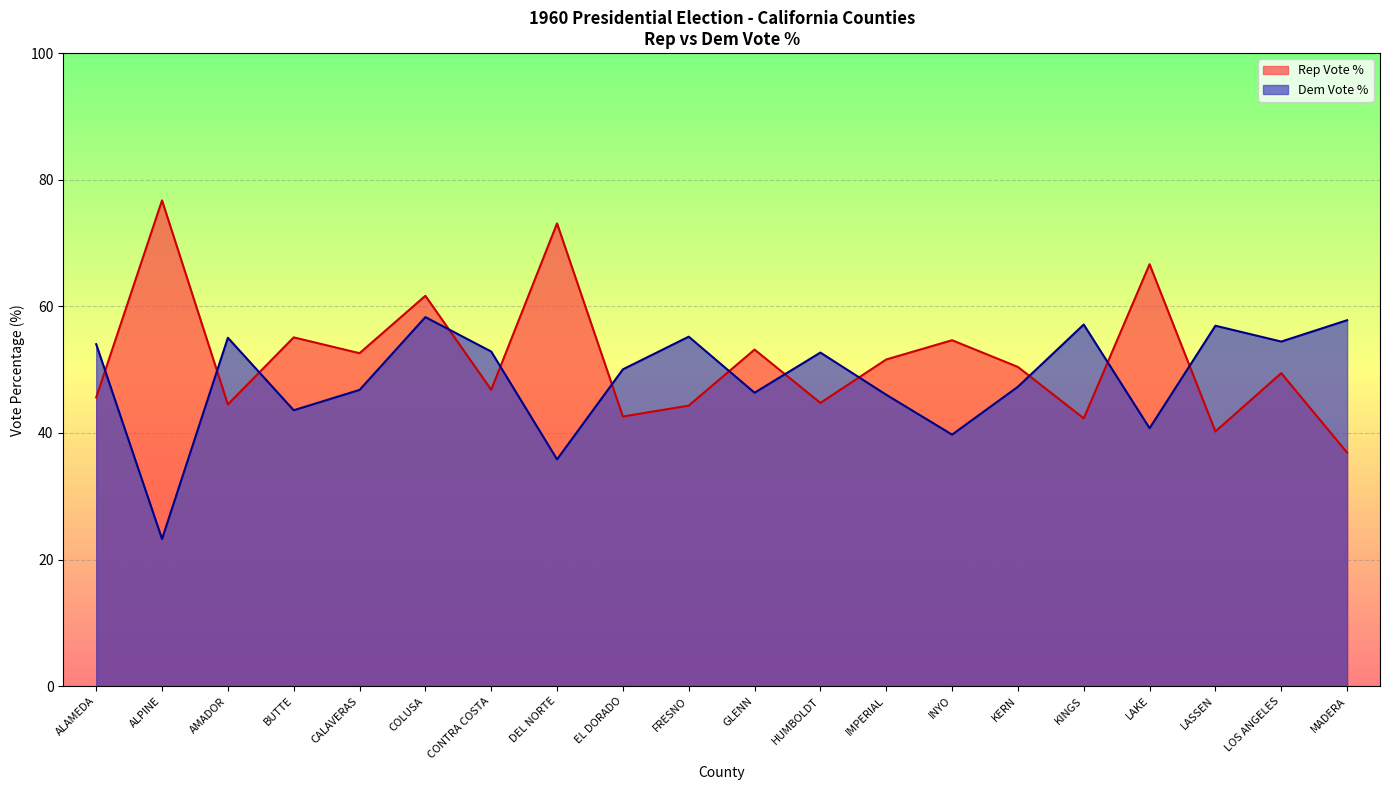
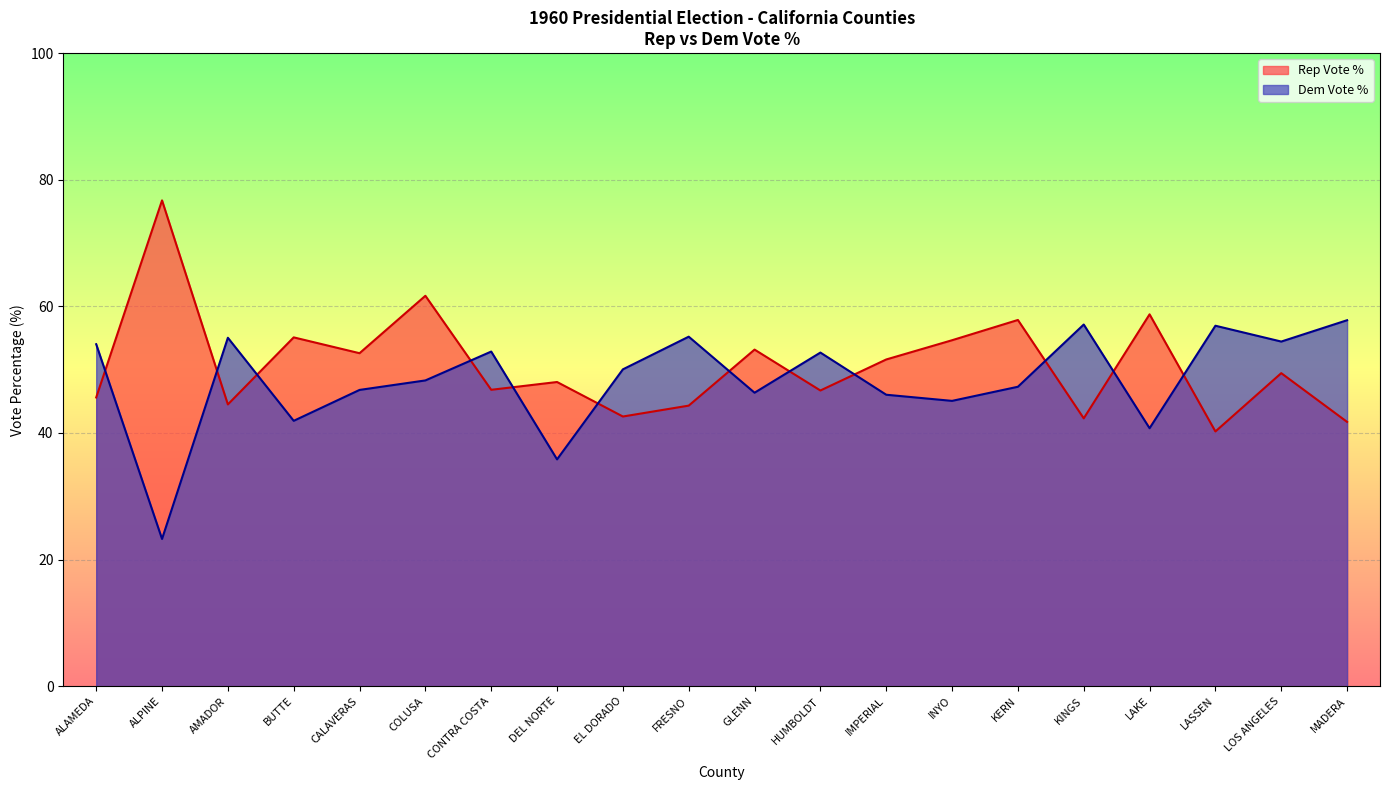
  {
    "Rep Vote %": {
      "ALAMEDA": 46,
      "ALPINE": 77,
      "AMADOR": 45,
      "BUTTE": 55,
      "CALAVERAS": 53,
      "COLUSA": 62,
      "CONTRA COSTA": 47,
-     "DEL NORTE": 73,
+     "DEL NORTE": 48,
      "EL DORADO": 43,
      "FRESNO": 44,
      "GLENN": 53,
-     "HUMBOLDT": 45,
+     "HUMBOLDT": 47,
      "IMPERIAL": 52,
      "INYO": 55,
-     "KERN": 50,
+     "KERN": 58,
      "KINGS": 42,
-     "LAKE": 67,
+     "LAKE": 59,
      "LASSEN": 40,
      "LOS ANGELES": 49,
-     "MADERA": 37
+     "MADERA": 42
    },
    "Dem Vote %": {
      "ALAMEDA": 54,
      "ALPINE": 23,
      "AMADOR": 55,
-     "BUTTE": 44,
+     "BUTTE": 42,
      "CALAVERAS": 47,
-     "COLUSA": 58,
+     "COLUSA": 48,
      "CONTRA COSTA": 53,
      "DEL NORTE": 36,
      "EL DORADO": 50,
      "FRESNO": 55,
      "GLENN": 46,
      "HUMBOLDT": 53,
      "IMPERIAL": 46,
-     "INYO": 40,
+     "INYO": 45,
      "KERN": 47,
      "KINGS": 57,
      "LAKE": 41,
      "LASSEN": 57,
      "LOS ANGELES": 54,
      "MADERA": 58
    }
  }
